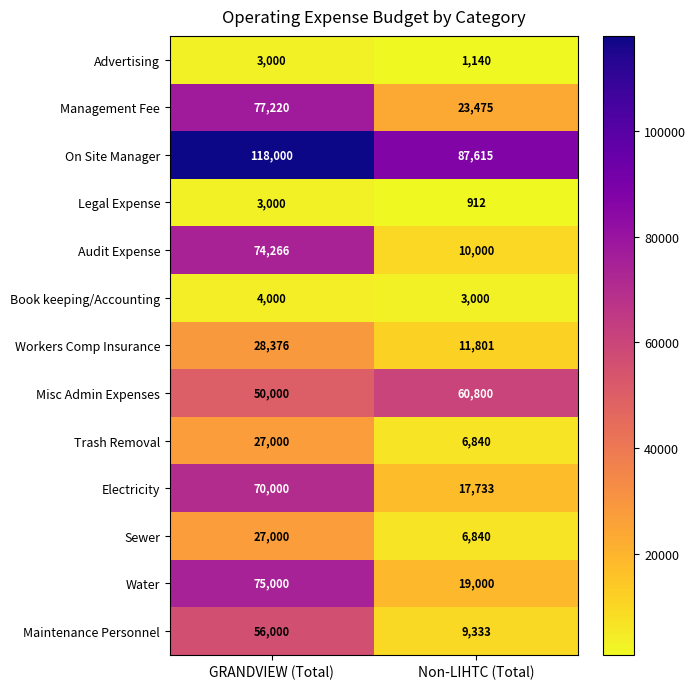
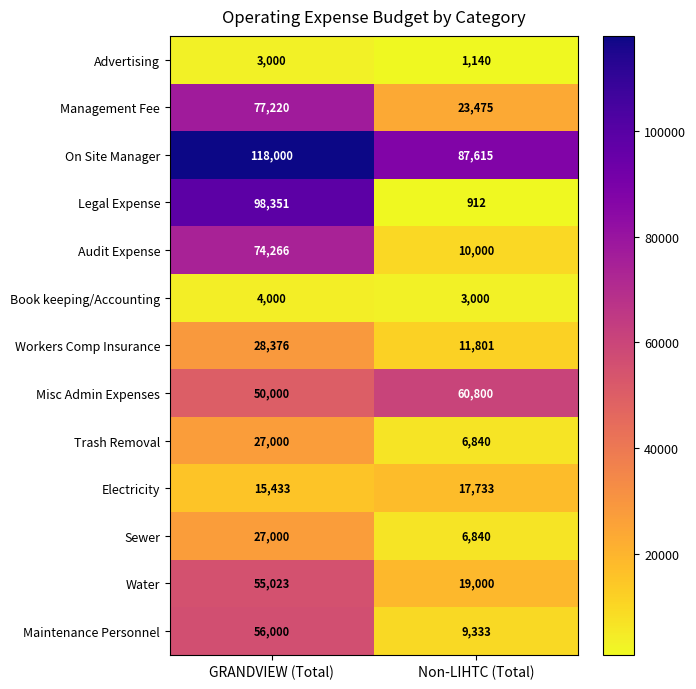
  {
    "Advertising": {
      "GRANDVIEW (Total)": "3,000",
      "Non-LIHTC (Total)": "1,140"
    },
    "Management Fee": {
      "GRANDVIEW (Total)": "77,220",
      "Non-LIHTC (Total)": "23,475"
    },
    "On Site Manager": {
      "GRANDVIEW (Total)": "118,000",
      "Non-LIHTC (Total)": "87,615"
    },
    "Legal Expense": {
-     "GRANDVIEW (Total)": "3,000",
+     "GRANDVIEW (Total)": "98,351",
      "Non-LIHTC (Total)": "912"
    },
    "Audit Expense": {
      "GRANDVIEW (Total)": "74,266",
      "Non-LIHTC (Total)": "10,000"
    },
    "Book keeping/Accounting": {
      "GRANDVIEW (Total)": "4,000",
      "Non-LIHTC (Total)": "3,000"
    },
    "Workers Comp Insurance": {
      "GRANDVIEW (Total)": "28,376",
      "Non-LIHTC (Total)": "11,801"
    },
    "Misc Admin Expenses": {
      "GRANDVIEW (Total)": "50,000",
      "Non-LIHTC (Total)": "60,800"
    },
    "Trash Removal": {
      "GRANDVIEW (Total)": "27,000",
      "Non-LIHTC (Total)": "6,840"
    },
    "Electricity": {
-     "GRANDVIEW (Total)": "70,000",
+     "GRANDVIEW (Total)": "15,433",
      "Non-LIHTC (Total)": "17,733"
    },
    "Sewer": {
      "GRANDVIEW (Total)": "27,000",
      "Non-LIHTC (Total)": "6,840"
    },
    "Water": {
-     "GRANDVIEW (Total)": "75,000",
+     "GRANDVIEW (Total)": "55,023",
      "Non-LIHTC (Total)": "19,000"
    },
    "Maintenance Personnel": {
      "GRANDVIEW (Total)": "56,000",
      "Non-LIHTC (Total)": "9,333"
    }
  }
